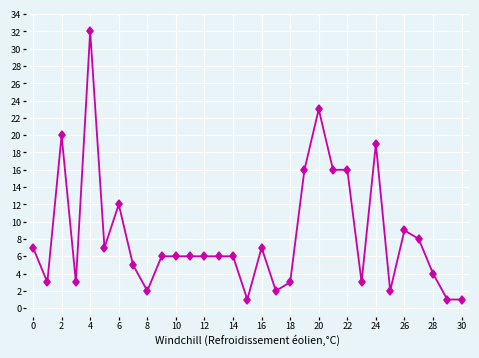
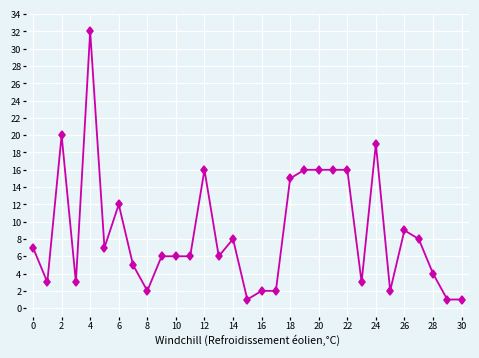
  {
    "0": 7,
    "2": 20,
    "4": 32,
    "6": 12,
    "8": 2,
    "10": 6,
-   "12": 6,
-   "14": 6,
-   "16": 7,
-   "18": 3,
-   "20": 23,
+   "12": 16,
+   "14": 8,
+   "16": 2,
+   "18": 15,
+   "20": 16,
    "22": 16,
    "24": 19,
    "26": 9,
    "28": 4,
    "30": 1
  }
